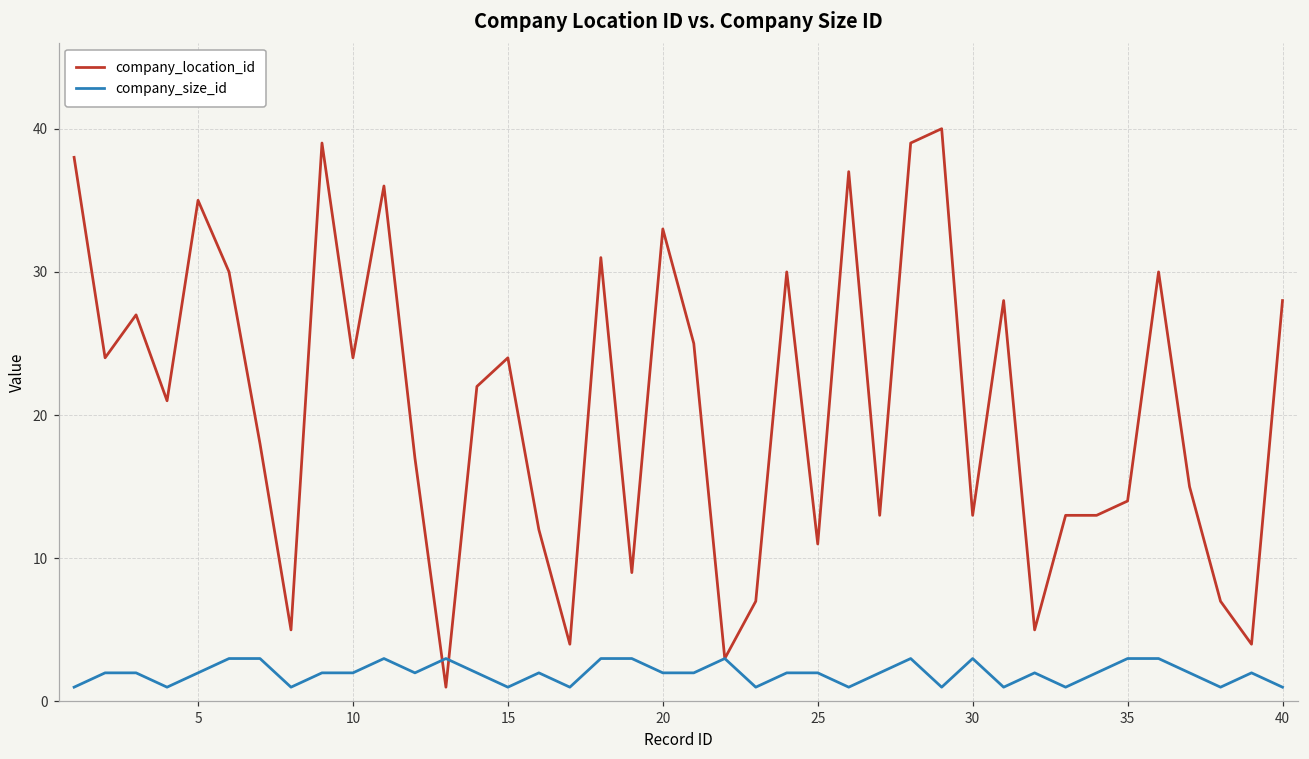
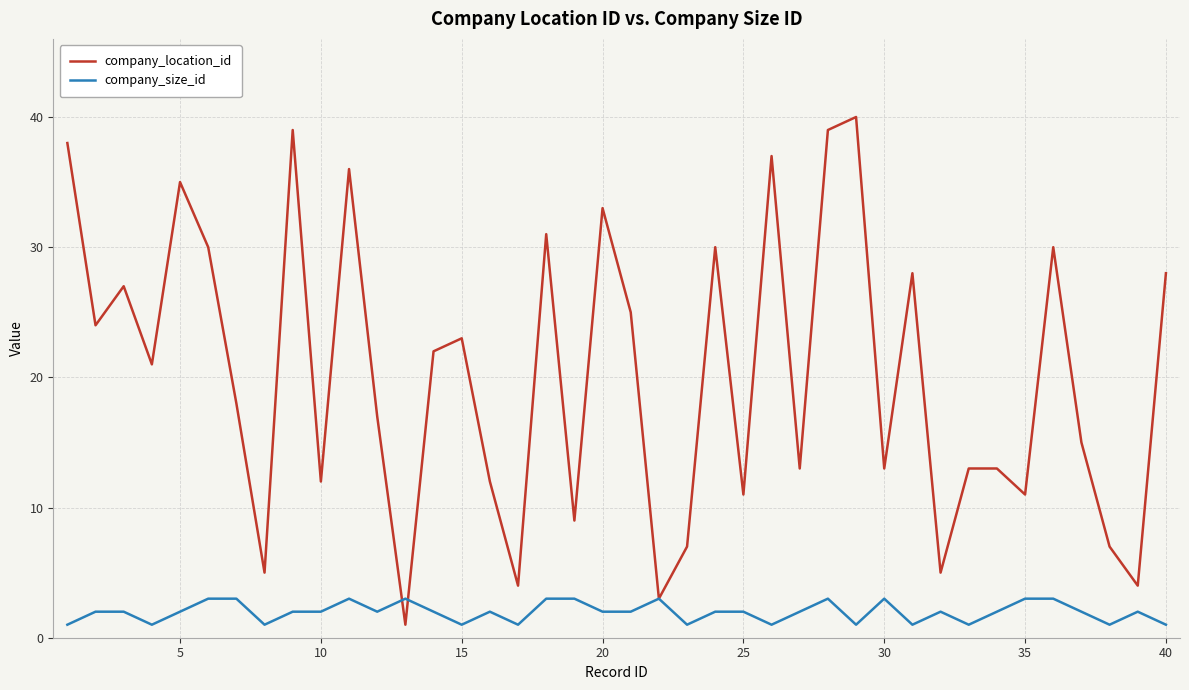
  {
    "company_location_id": {
      "5": 35,
-     "10": 24,
-     "15": 24,
+     "10": 12,
+     "15": 23,
      "20": 33,
      "25": 11,
      "30": 13,
-     "35": 14,
+     "35": 11,
      "40": 28
    },
    "company_size_id": {
      "5": 2,
      "10": 2,
      "15": 1,
      "20": 2,
      "25": 2,
      "30": 3,
      "35": 3,
      "40": 1
    }
  }
